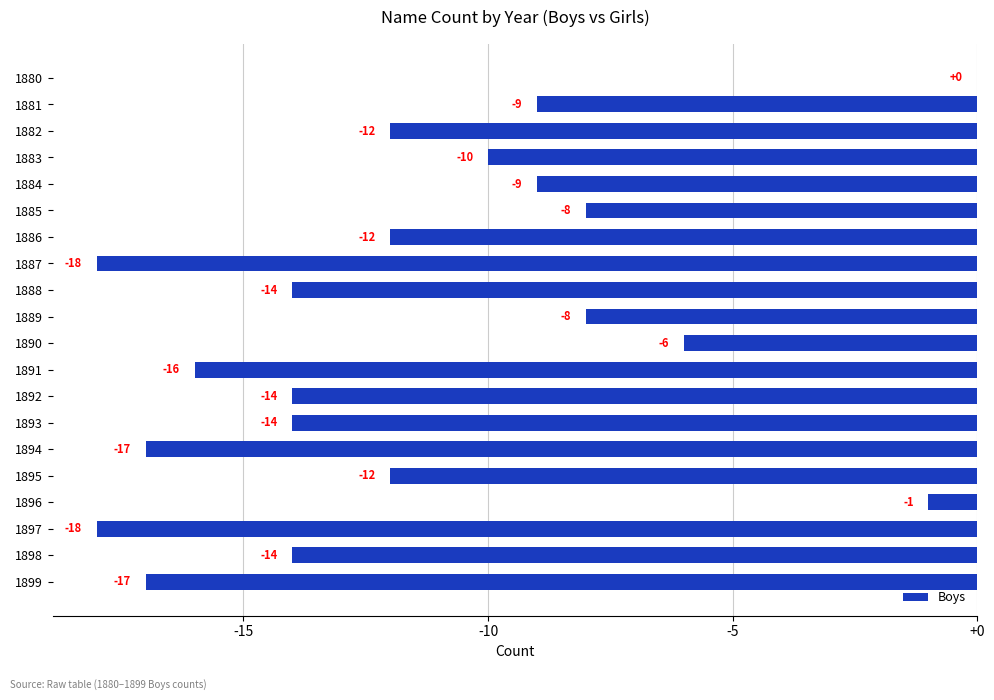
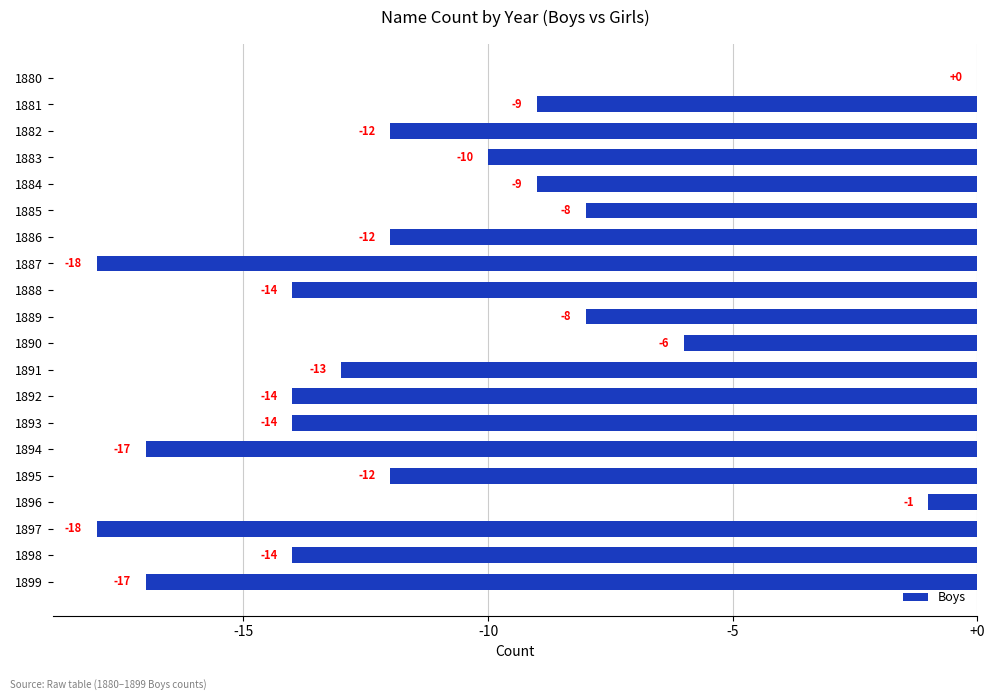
  {
    "1880": "+0",
    "1881": "-9",
    "1882": "-12",
    "1883": "-10",
    "1884": "-9",
    "1885": "-8",
    "1886": "-12",
    "1887": "-18",
    "1888": "-14",
    "1889": "-8",
    "1890": "-6",
-   "1891": "-16",
+   "1891": "-13",
    "1892": "-14",
    "1893": "-14",
    "1894": "-17",
    "1895": "-12",
    "1896": "-1",
    "1897": "-18",
    "1898": "-14",
    "1899": "-17"
  }
